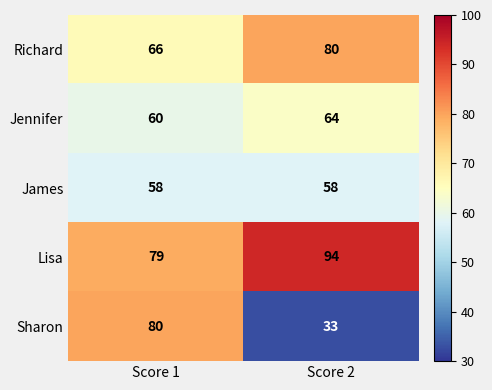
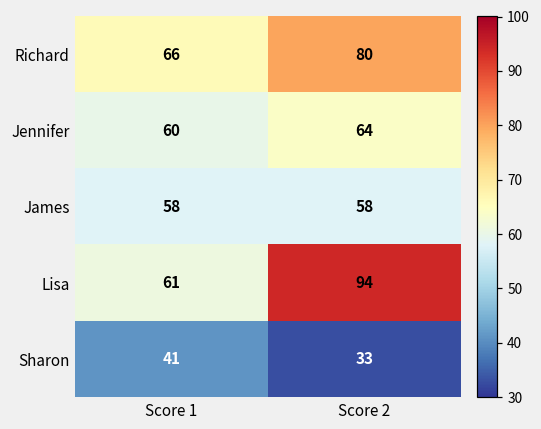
  {
    "Richard": {
      "Score 1": 66,
      "Score 2": 80
    },
    "Jennifer": {
      "Score 1": 60,
      "Score 2": 64
    },
    "James": {
      "Score 1": 58,
      "Score 2": 58
    },
    "Lisa": {
-     "Score 1": 79,
+     "Score 1": 61,
      "Score 2": 94
    },
    "Sharon": {
-     "Score 1": 80,
+     "Score 1": 41,
      "Score 2": 33
    }
  }
